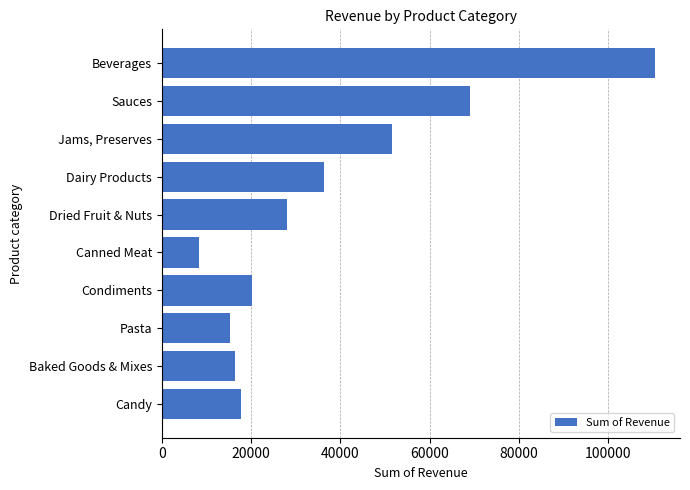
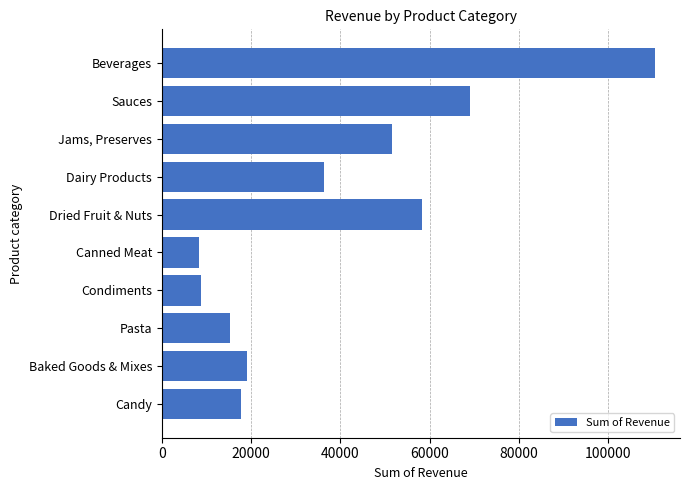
  {
    "Beverages": 111000,
    "Sauces": 69000,
    "Jams, Preserves": 52000,
    "Dairy Products": 36000,
-   "Dried Fruit & Nuts": 28000,
+   "Dried Fruit & Nuts": 58000,
    "Canned Meat": 8000,
-   "Condiments": 20000,
+   "Condiments": 9000,
    "Pasta": 15000,
-   "Baked Goods & Mixes": 16000,
+   "Baked Goods & Mixes": 19000,
    "Candy": 18000
  }
